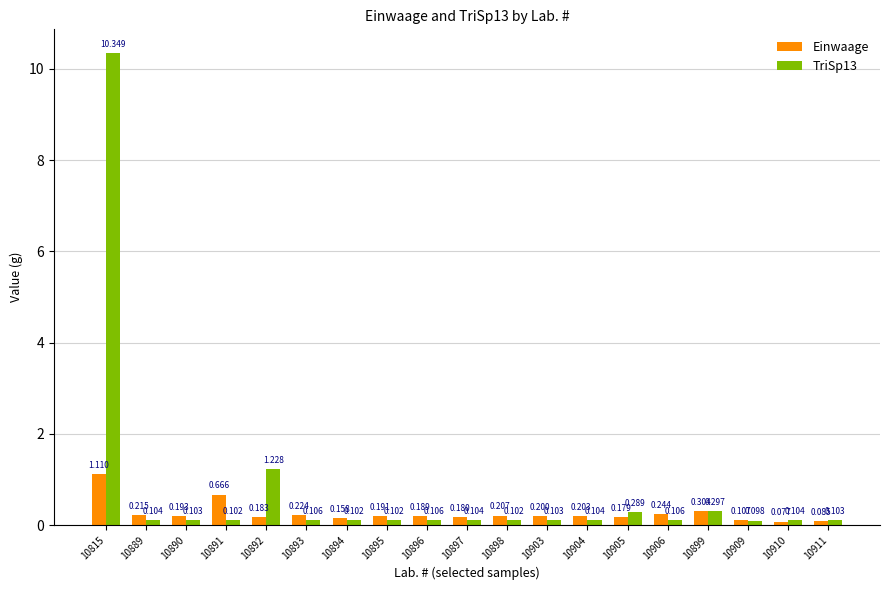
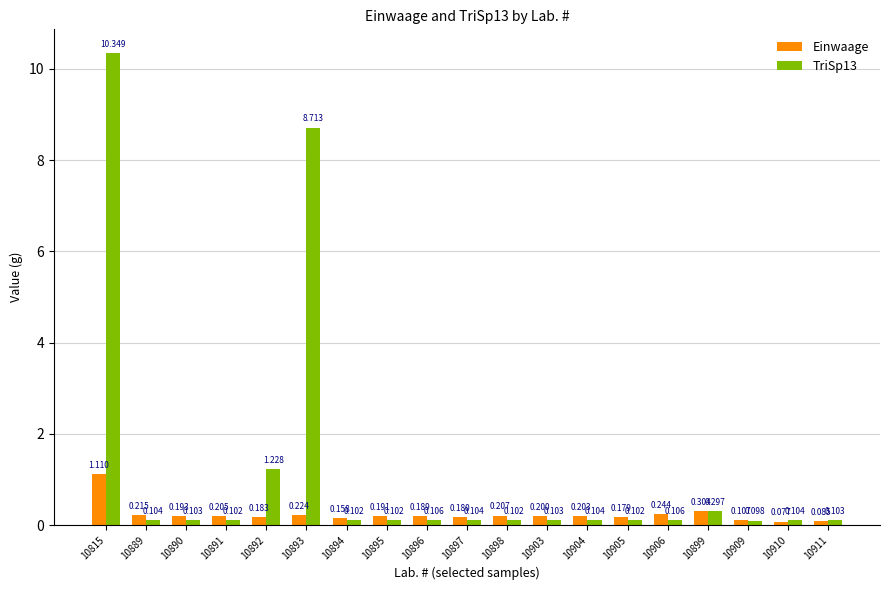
  {
    "Einwaage": {
      "10815": 1.110,
      "10889": 0.215,
-     "10891": 0.666,
+     "10891": 0.205,
      "10892": 0.183,
      "10893": 0.224,
      "10898": 0.207,
      "10905": 0.179,
      "10906": 0.244
    },
    "TriSp13": {
      "10815": 10.349,
      "10889": 0.104,
      "10891": 0.102,
      "10892": 1.228,
-     "10893": 0.106,
+     "10893": 8.713,
      "10898": 0.102,
-     "10905": 0.289,
+     "10905": 0.102,
      "10906": 0.106
    }
  }
